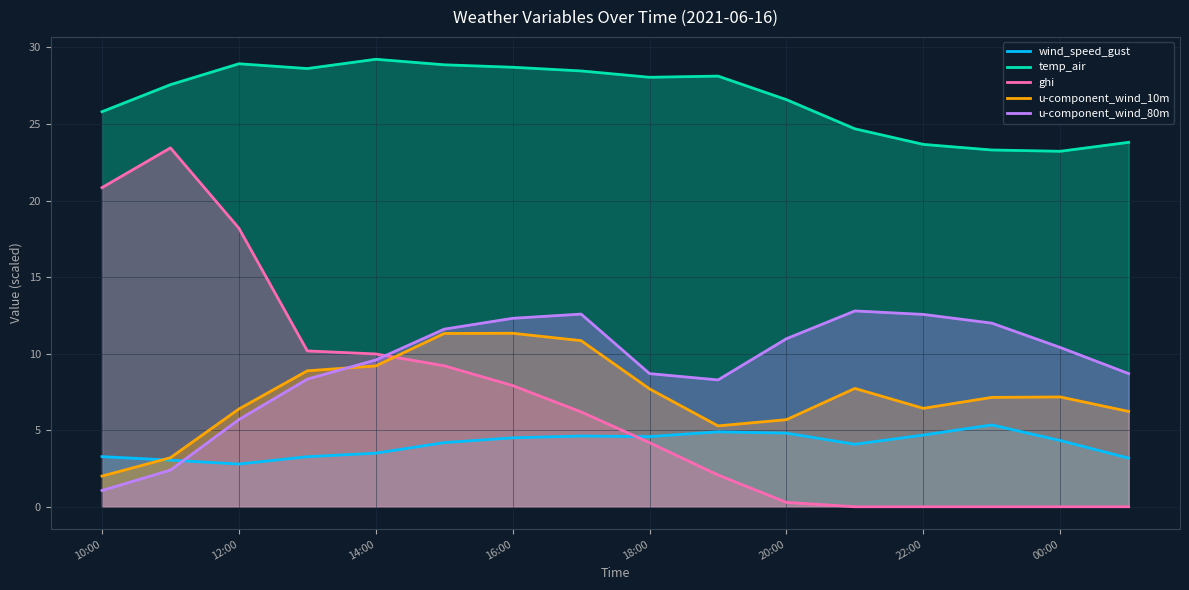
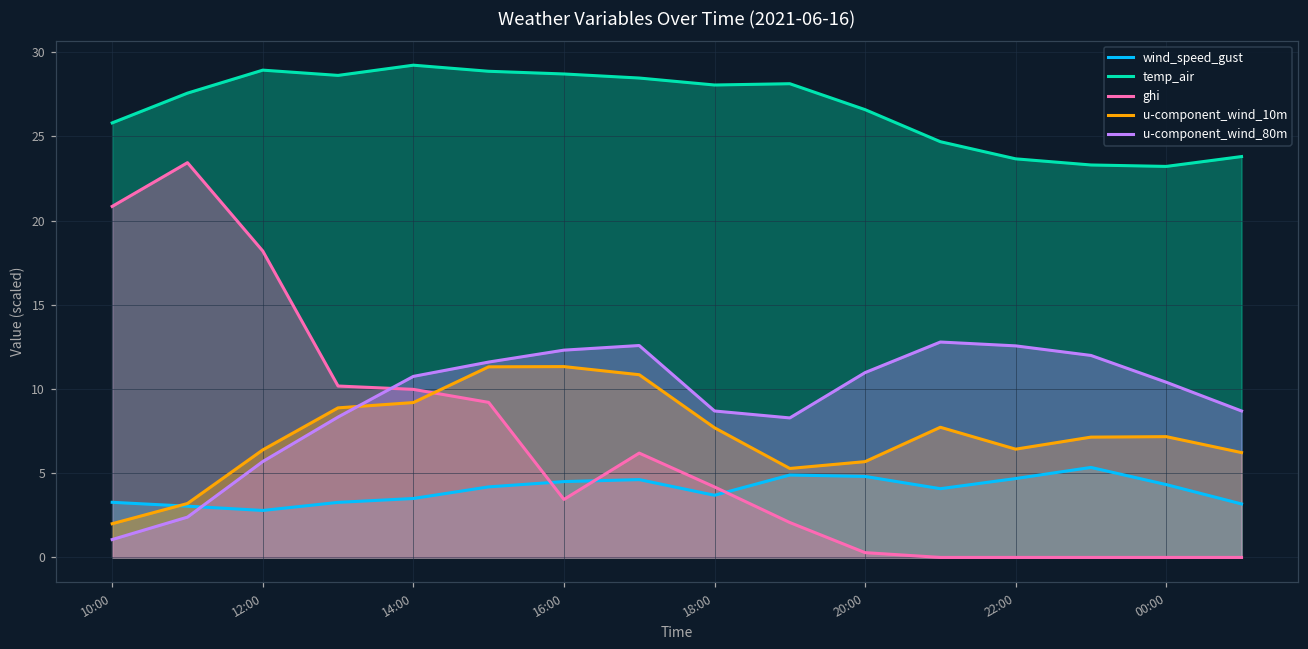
  {
    "wind_speed_gust": {
      "10:00": 3.3,
      "12:00": 2.8,
      "14:00": 3.5,
      "16:00": 4.5,
-     "18:00": 4.6,
+     "18:00": 3.7,
      "20:00": 4.8,
      "22:00": 4.7,
      "00:00": 4.3
    },
    "temp_air": {
      "10:00": 25.8,
      "12:00": 28.9,
      "14:00": 29.2,
      "16:00": 28.7,
      "18:00": 28.1,
      "20:00": 26.6,
      "22:00": 23.7,
      "00:00": 23.2
    },
    "ghi": {
      "10:00": 20.8,
      "12:00": 18.2,
      "14:00": 10.0,
-     "16:00": 7.9,
+     "16:00": 3.4,
      "18:00": 4.2,
      "20:00": 0.3,
      "22:00": 0.0,
      "00:00": 0.0
    },
    "u-component_wind_10m": {
      "10:00": 2.0,
      "12:00": 6.4,
      "14:00": 9.2,
      "16:00": 11.3,
      "18:00": 7.7,
      "20:00": 5.7,
      "22:00": 6.4,
      "00:00": 7.2
    },
    "u-component_wind_80m": {
      "10:00": 1.1,
      "12:00": 5.7,
-     "14:00": 9.6,
+     "14:00": 10.8,
      "16:00": 12.3,
      "18:00": 8.7,
      "20:00": 11.0,
      "22:00": 12.6,
      "00:00": 10.4
    }
  }
